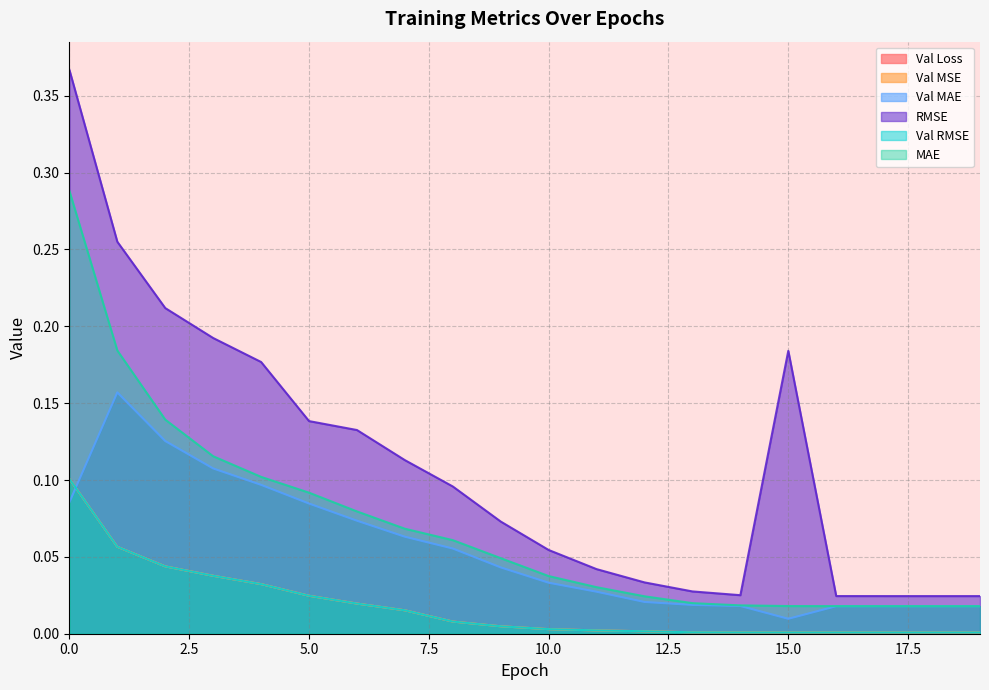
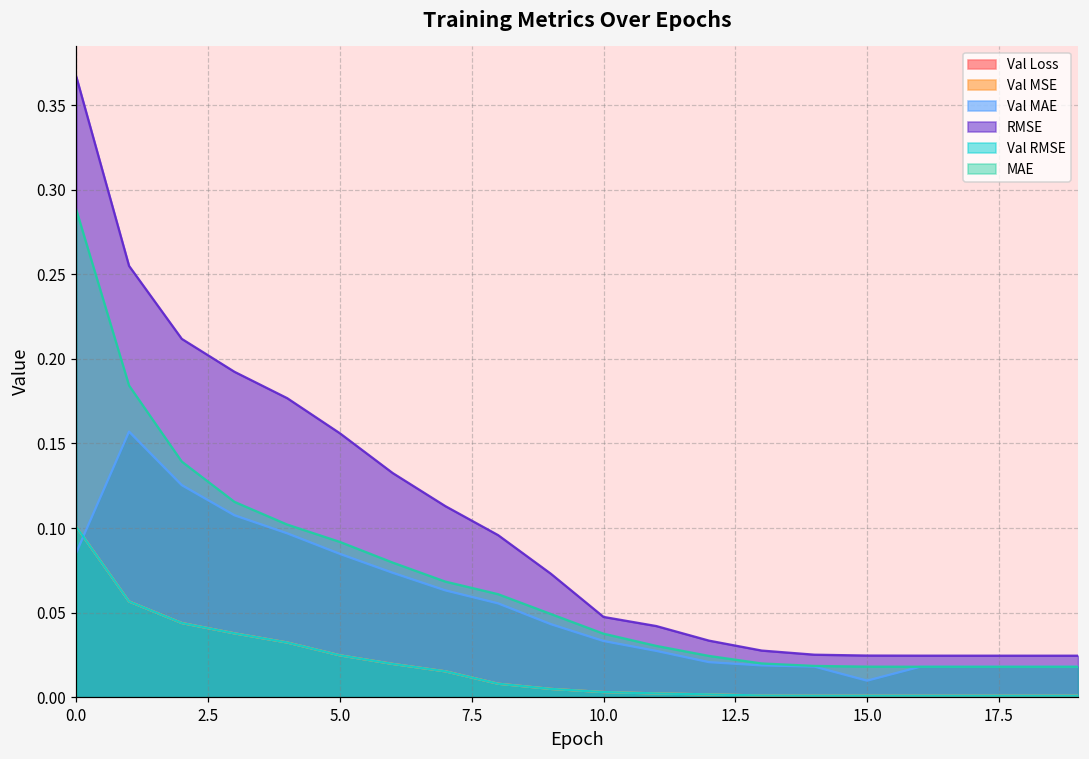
  {
    "Val MAE": {
      "0.0": 0.086,
      "5.0": 0.085,
      "10.0": 0.033,
      "15.0": 0.010
    },
    "RMSE": {
      "0.0": 0.367,
-     "5.0": 0.138,
-     "10.0": 0.054,
-     "15.0": 0.184
+     "5.0": 0.156,
+     "10.0": 0.047,
+     "15.0": 0.025
    }
  }
